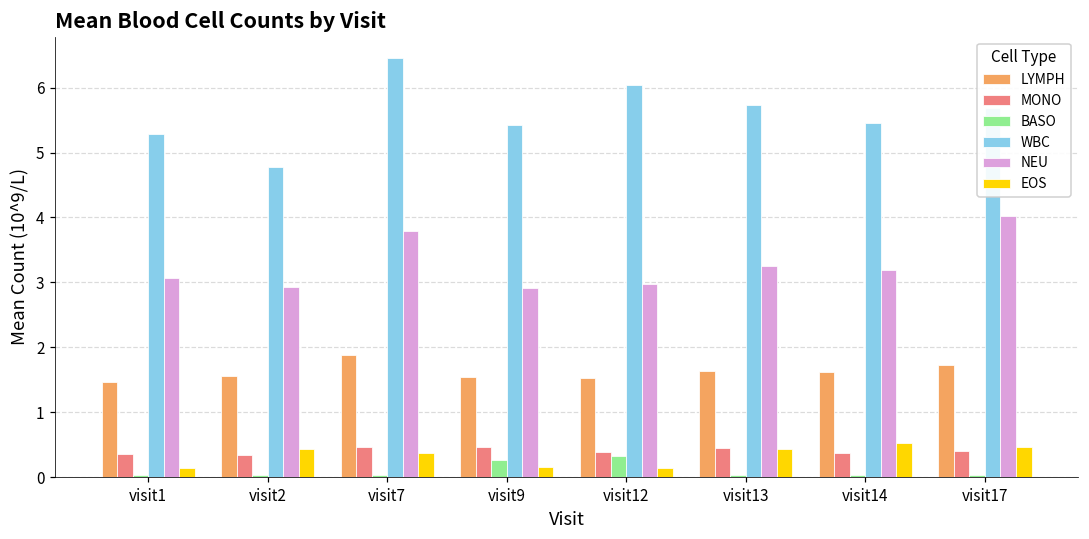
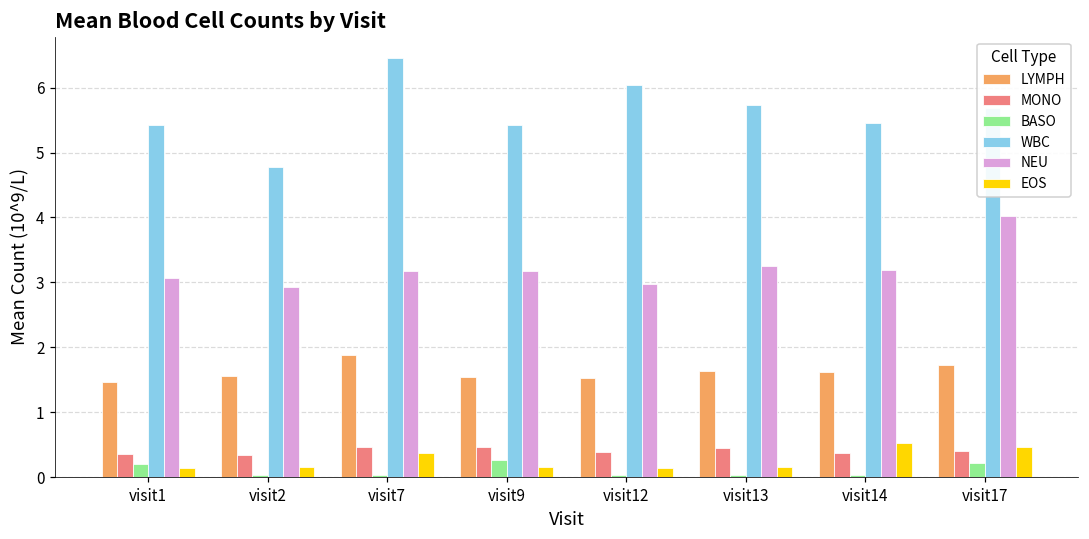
  {
    "BASO": {
-     "visit1": 0.0,
+     "visit1": 0.2,
      "visit9": 0.3,
-     "visit12": 0.3,
-     "visit17": 0.0
+     "visit12": 0.0,
+     "visit17": 0.2
    },
    "WBC": {
-     "visit1": 5.3,
+     "visit1": 5.4,
      "visit2": 4.8,
      "visit7": 6.5,
      "visit9": 5.4,
      "visit12": 6.0,
      "visit13": 5.7,
      "visit14": 5.5
    },
    "NEU": {
      "visit1": 3.1,
      "visit2": 2.9,
-     "visit7": 3.8,
-     "visit9": 2.9,
+     "visit7": 3.2,
+     "visit9": 3.2,
      "visit12": 3.0,
      "visit13": 3.3,
      "visit14": 3.2,
      "visit17": 4.0
    },
    "EOS": {
      "visit1": 0.1,
-     "visit2": 0.4,
+     "visit2": 0.2,
      "visit7": 0.4,
      "visit9": 0.2,
      "visit12": 0.1,
-     "visit13": 0.4,
+     "visit13": 0.2,
      "visit14": 0.5,
      "visit17": 0.5
    }
  }
